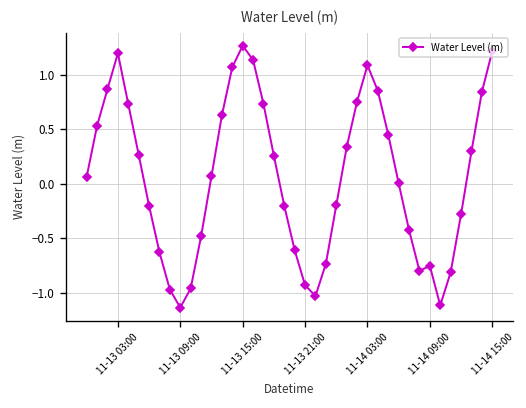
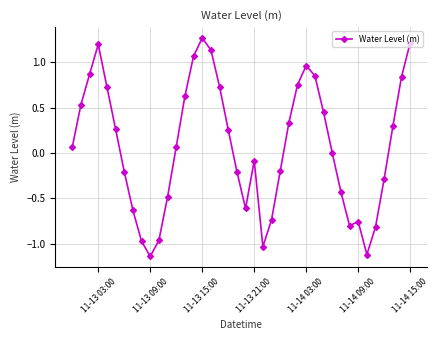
  {
    "11-13 03:00": 1.2,
    "11-13 09:00": -1.1,
    "11-13 15:00": 1.3,
-   "11-13 21:00": -0.9,
-   "11-14 03:00": 1.1,
+   "11-13 21:00": -0.1,
+   "11-14 03:00": 1.0,
    "11-14 09:00": -0.8
  }
